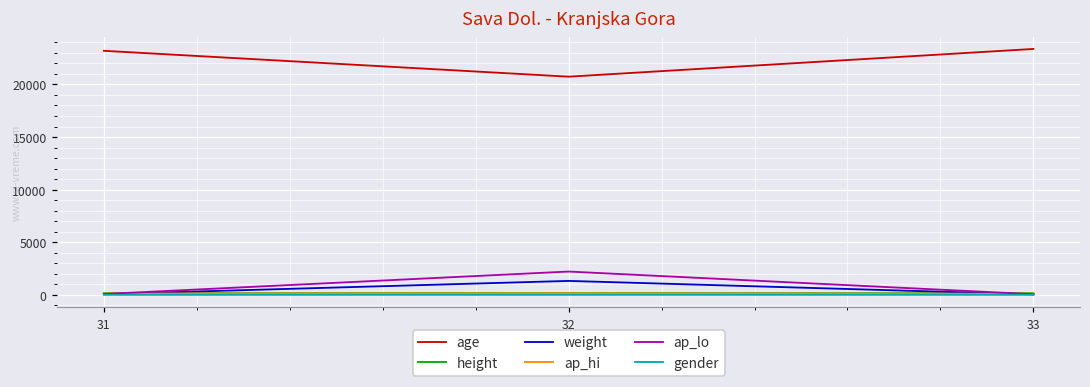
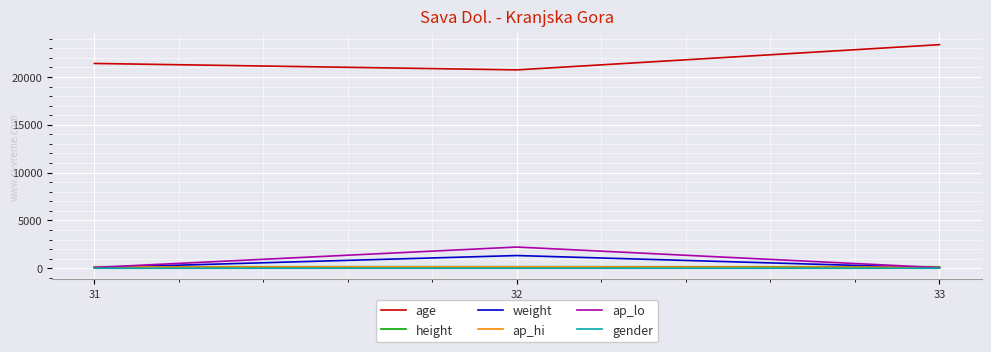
  {
    "age": {
-     "31": 23000,
+     "31": 21000,
      "32": 21000,
      "33": 23000
    },
    "weight": {
      "32": 1000
    },
    "ap_lo": {
      "32": 2000
    }
  }
